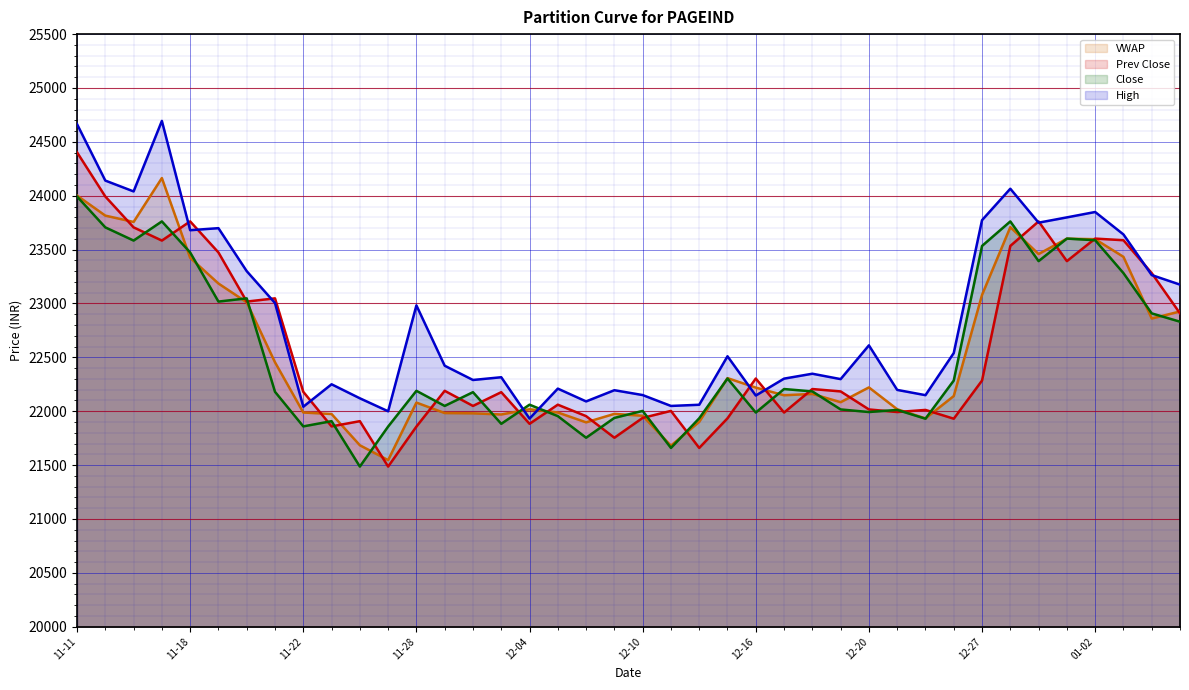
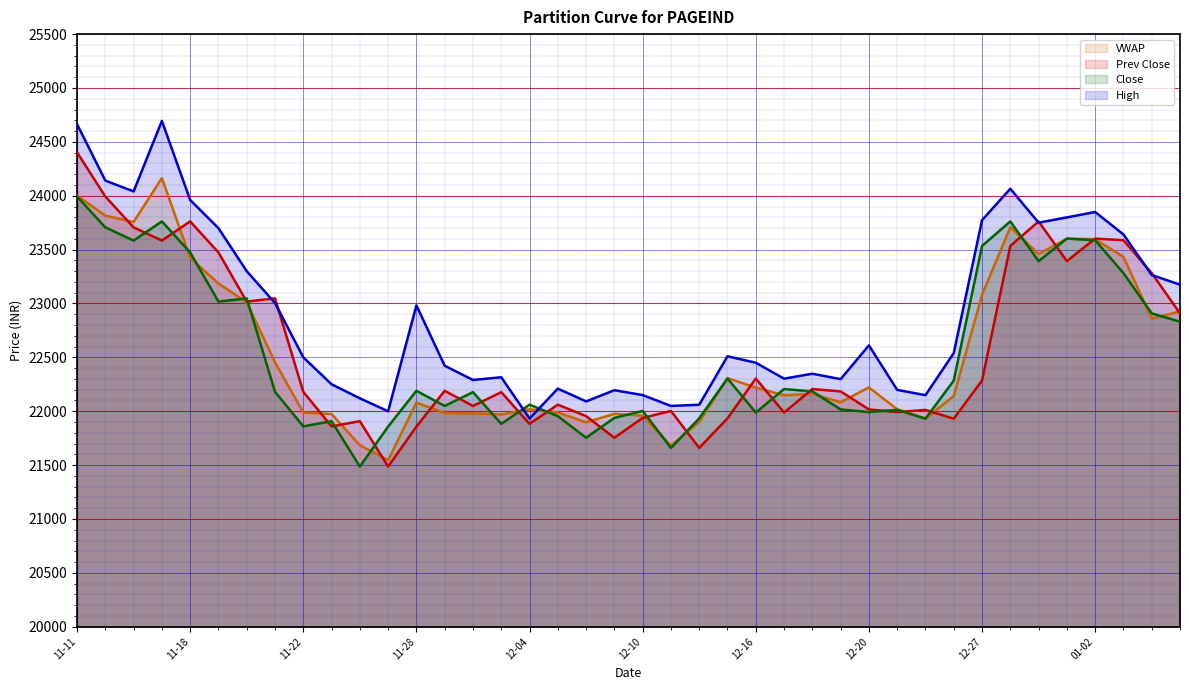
  {
    "High": {
      "11-11": 24670,
-     "11-18": 23680,
-     "11-22": 22040,
+     "11-18": 23960,
+     "11-22": 22500,
      "11-28": 22980,
      "12-04": 21930,
      "12-10": 22150,
-     "12-16": 22150,
+     "12-16": 22450,
      "12-20": 22610,
      "12-27": 23770,
      "01-02": 23850
    }
  }
